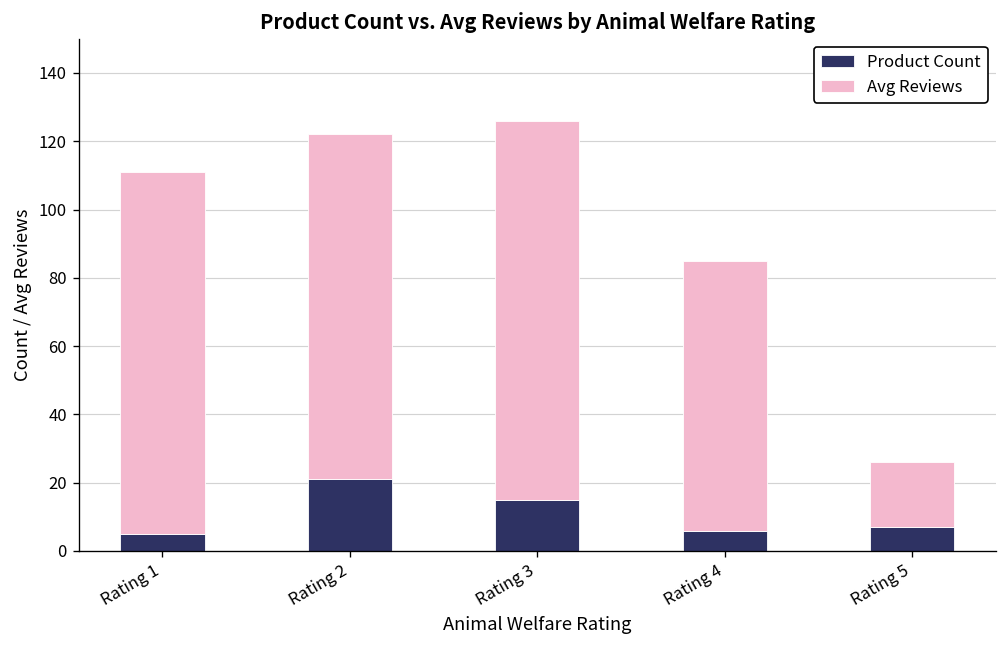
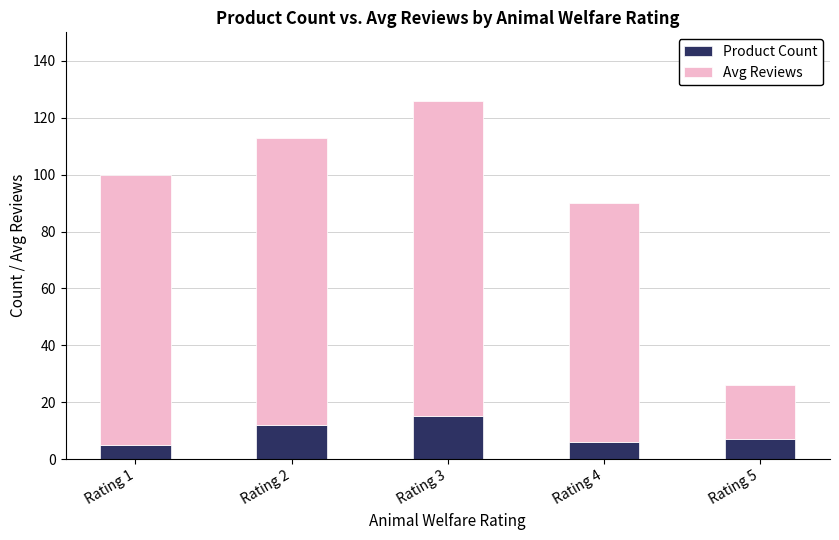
  {
    "Product Count": {
      "Rating 1": 5,
-     "Rating 2": 21,
+     "Rating 2": 12,
      "Rating 3": 15,
      "Rating 4": 6,
      "Rating 5": 7
    },
    "Avg Reviews": {
-     "Rating 1": 106,
+     "Rating 1": 95,
      "Rating 2": 101,
      "Rating 3": 111,
-     "Rating 4": 79,
+     "Rating 4": 84,
      "Rating 5": 19
    }
  }
